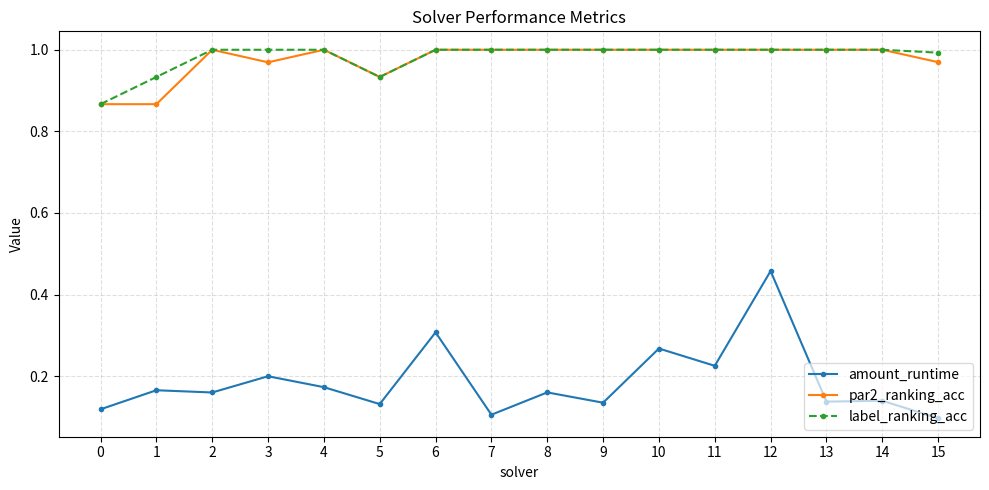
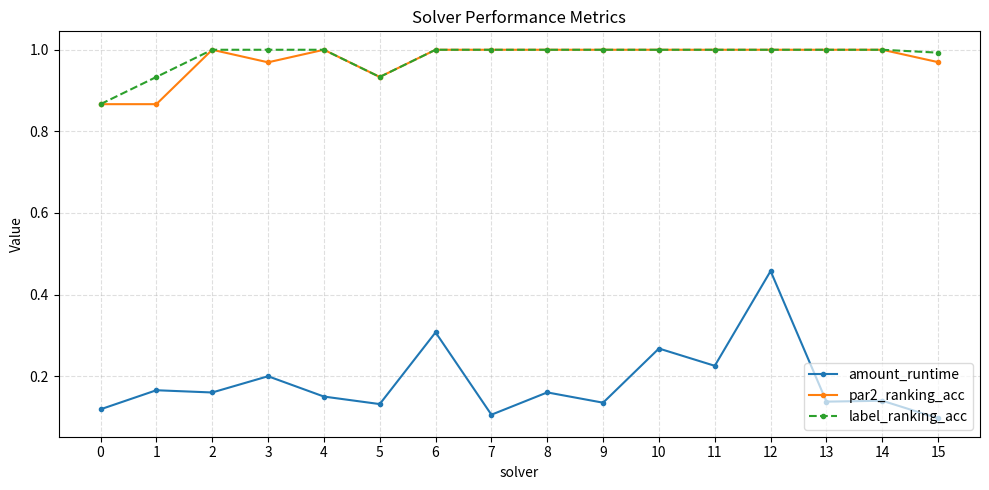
  {
    "amount_runtime": {
      "0": 0.12,
      "1": 0.17,
      "2": 0.16,
      "3": 0.20,
-     "4": 0.17,
+     "4": 0.15,
      "5": 0.13,
      "6": 0.31,
      "7": 0.11,
      "8": 0.16,
      "9": 0.14,
      "10": 0.27,
      "11": 0.23,
      "12": 0.46
    },
    "par2_ranking_acc": {
      "1": 0.87,
      "3": 0.97,
      "15": 0.97
    },
    "label_ranking_acc": {
      "1": 0.93,
      "3": 1.00,
      "15": 0.99
    }
  }
